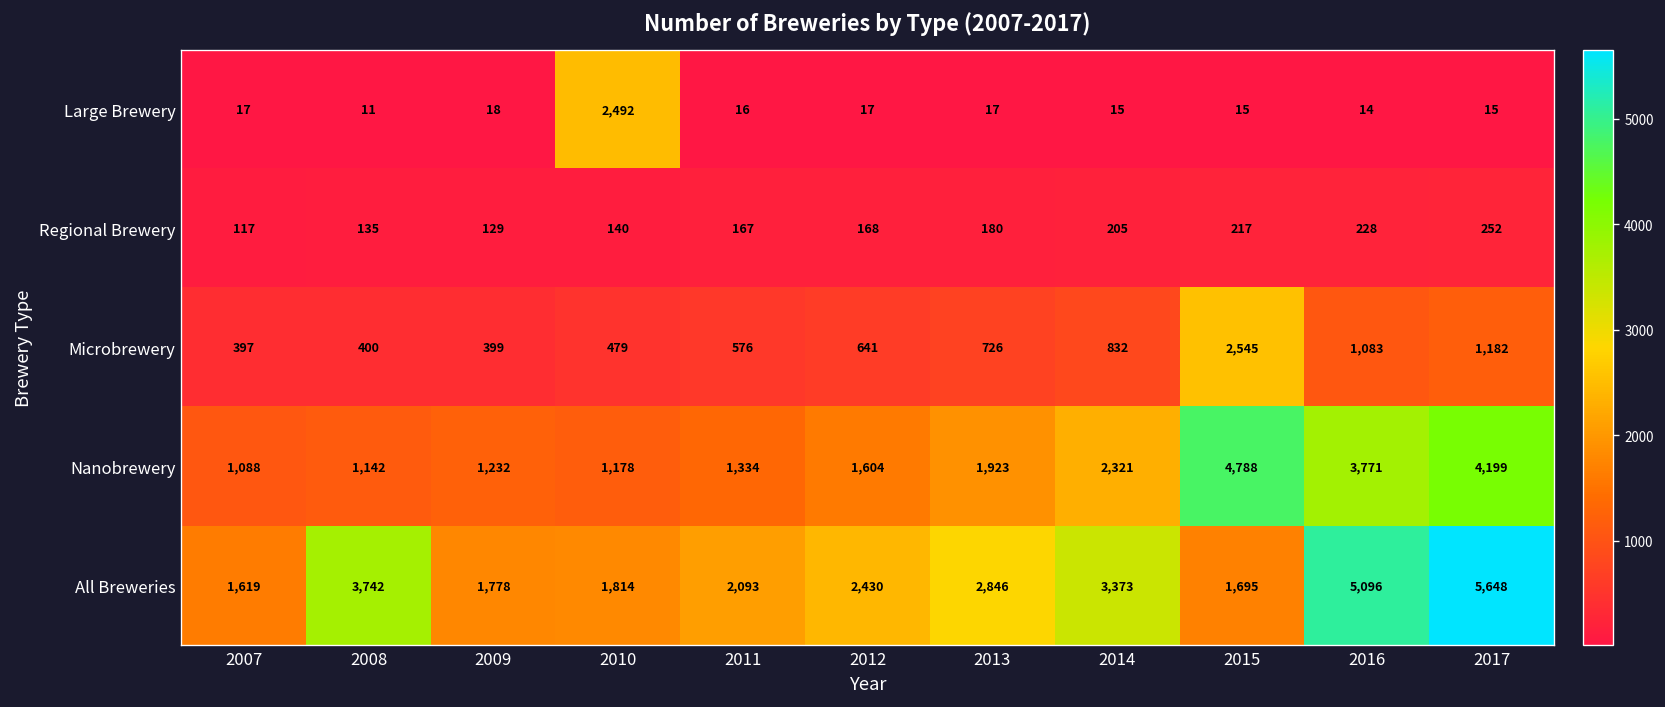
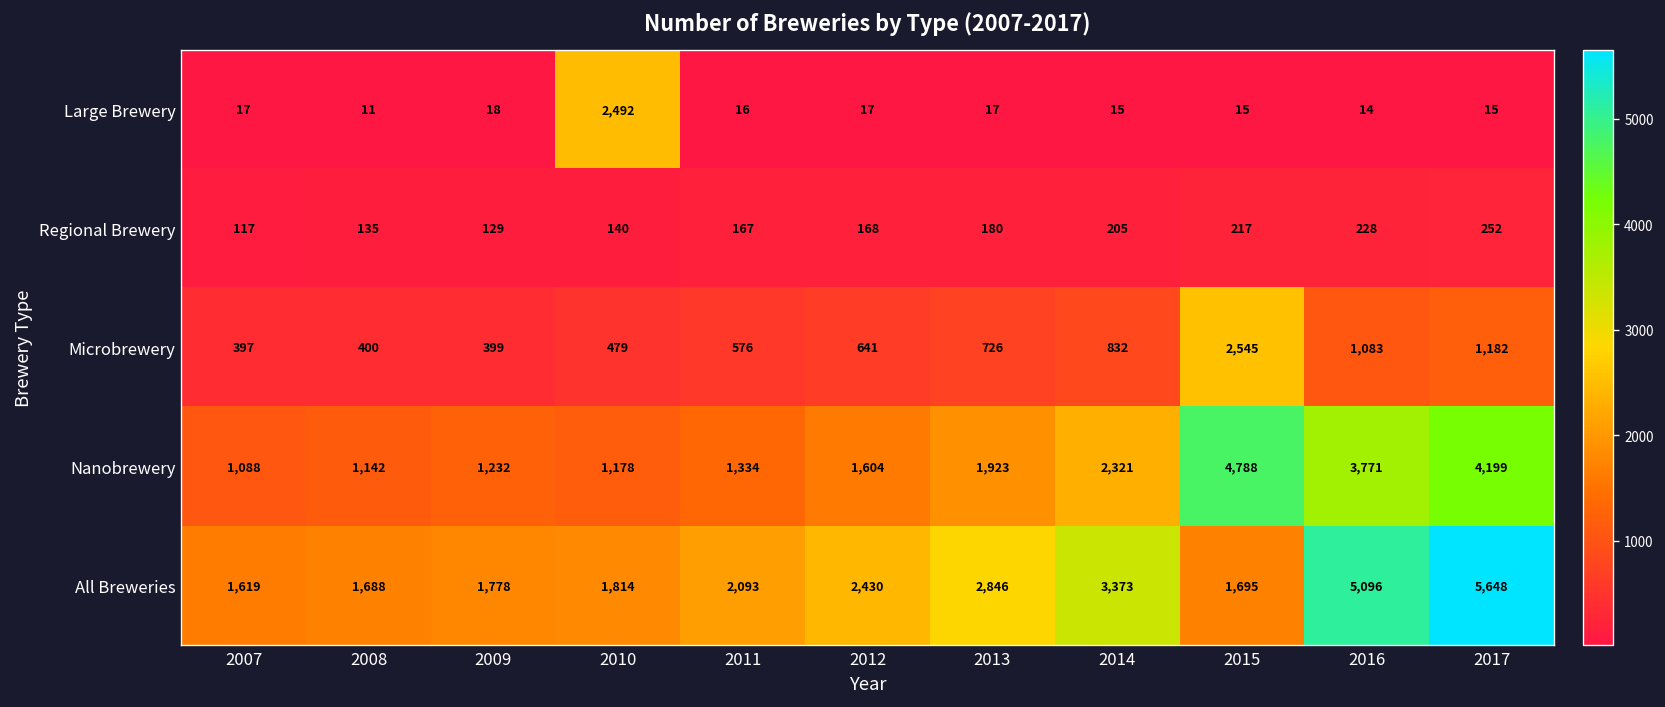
  {
    "Large Brewery": {
      "2007": "17",
      "2008": "11",
      "2009": "18",
      "2010": "2,492",
      "2011": "16",
      "2012": "17",
      "2013": "17",
      "2014": "15",
      "2015": "15",
      "2016": "14",
      "2017": "15"
    },
    "Regional Brewery": {
      "2007": "117",
      "2008": "135",
      "2009": "129",
      "2010": "140",
      "2011": "167",
      "2012": "168",
      "2013": "180",
      "2014": "205",
      "2015": "217",
      "2016": "228",
      "2017": "252"
    },
    "Microbrewery": {
      "2007": "397",
      "2008": "400",
      "2009": "399",
      "2010": "479",
      "2011": "576",
      "2012": "641",
      "2013": "726",
      "2014": "832",
      "2015": "2,545",
      "2016": "1,083",
      "2017": "1,182"
    },
    "Nanobrewery": {
      "2007": "1,088",
      "2008": "1,142",
      "2009": "1,232",
      "2010": "1,178",
      "2011": "1,334",
      "2012": "1,604",
      "2013": "1,923",
      "2014": "2,321",
      "2015": "4,788",
      "2016": "3,771",
      "2017": "4,199"
    },
    "All Breweries": {
      "2007": "1,619",
-     "2008": "3,742",
+     "2008": "1,688",
      "2009": "1,778",
      "2010": "1,814",
      "2011": "2,093",
      "2012": "2,430",
      "2013": "2,846",
      "2014": "3,373",
      "2015": "1,695",
      "2016": "5,096",
      "2017": "5,648"
    }
  }
